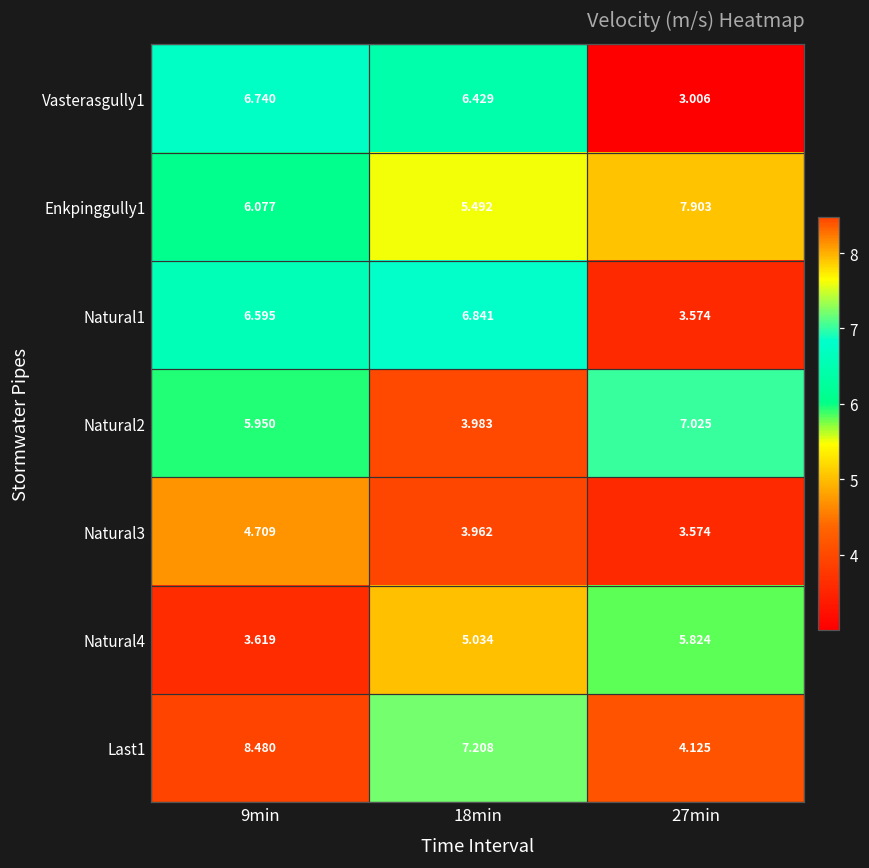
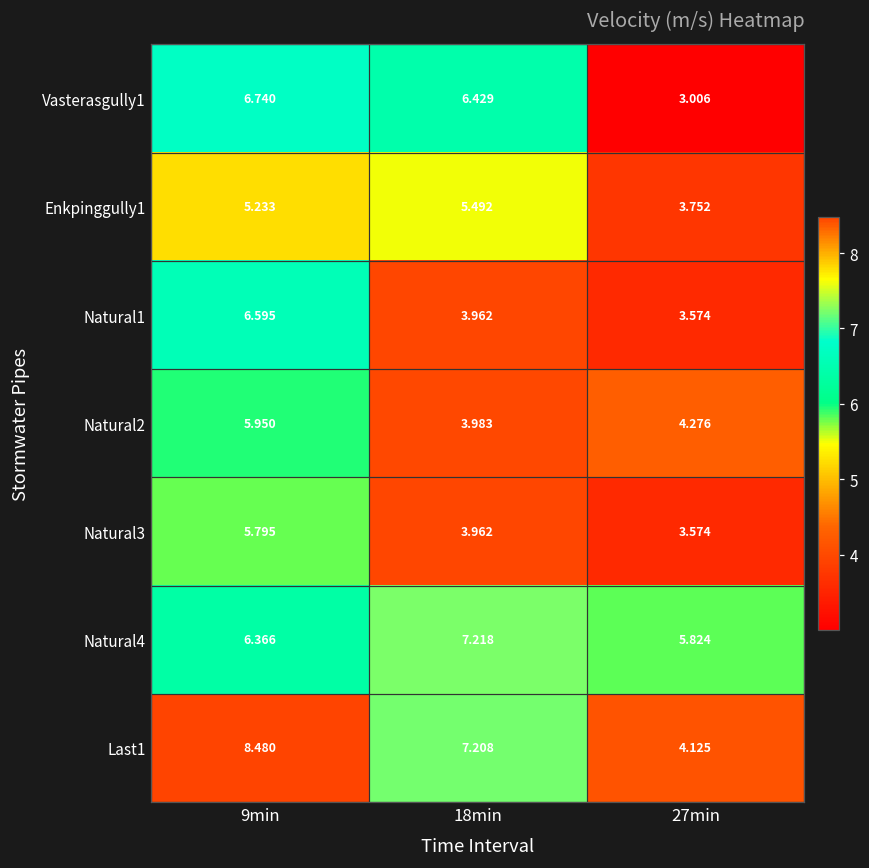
  {
    "Vasterasgully1": {
      "9min": 6.740,
      "18min": 6.429,
      "27min": 3.006
    },
    "Enkpinggully1": {
-     "9min": 6.077,
+     "9min": 5.233,
      "18min": 5.492,
-     "27min": 7.903
+     "27min": 3.752
    },
    "Natural1": {
      "9min": 6.595,
-     "18min": 6.841,
+     "18min": 3.962,
      "27min": 3.574
    },
    "Natural2": {
      "9min": 5.950,
      "18min": 3.983,
-     "27min": 7.025
+     "27min": 4.276
    },
    "Natural3": {
-     "9min": 4.709,
+     "9min": 5.795,
      "18min": 3.962,
      "27min": 3.574
    },
    "Natural4": {
-     "9min": 3.619,
-     "18min": 5.034,
+     "9min": 6.366,
+     "18min": 7.218,
      "27min": 5.824
    },
    "Last1": {
      "9min": 8.480,
      "18min": 7.208,
      "27min": 4.125
    }
  }
